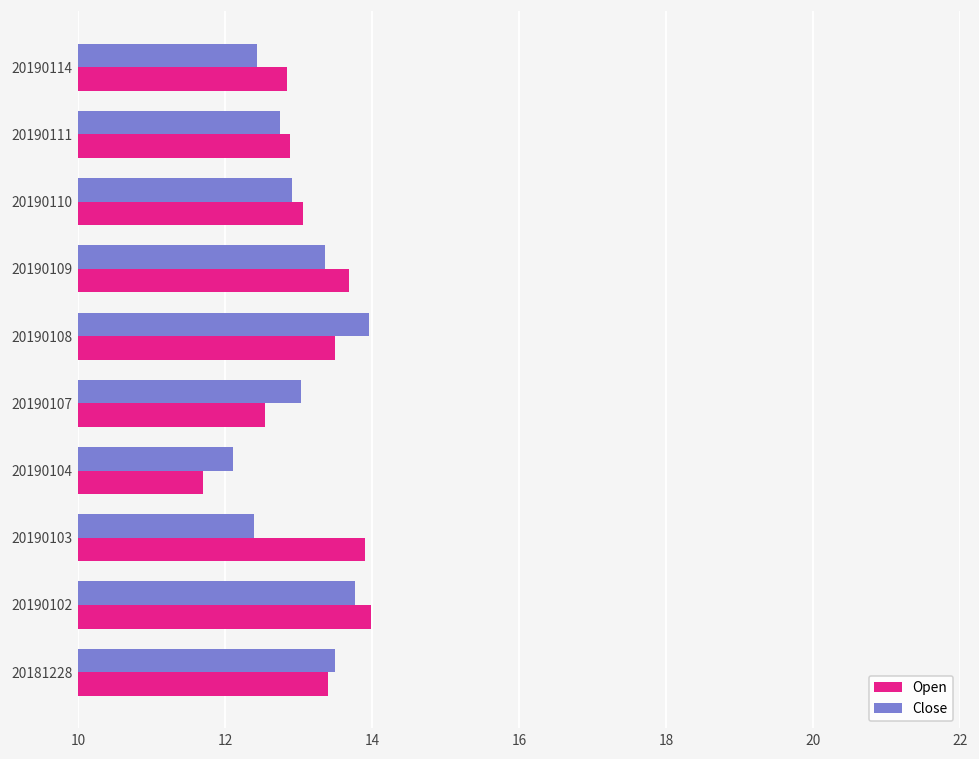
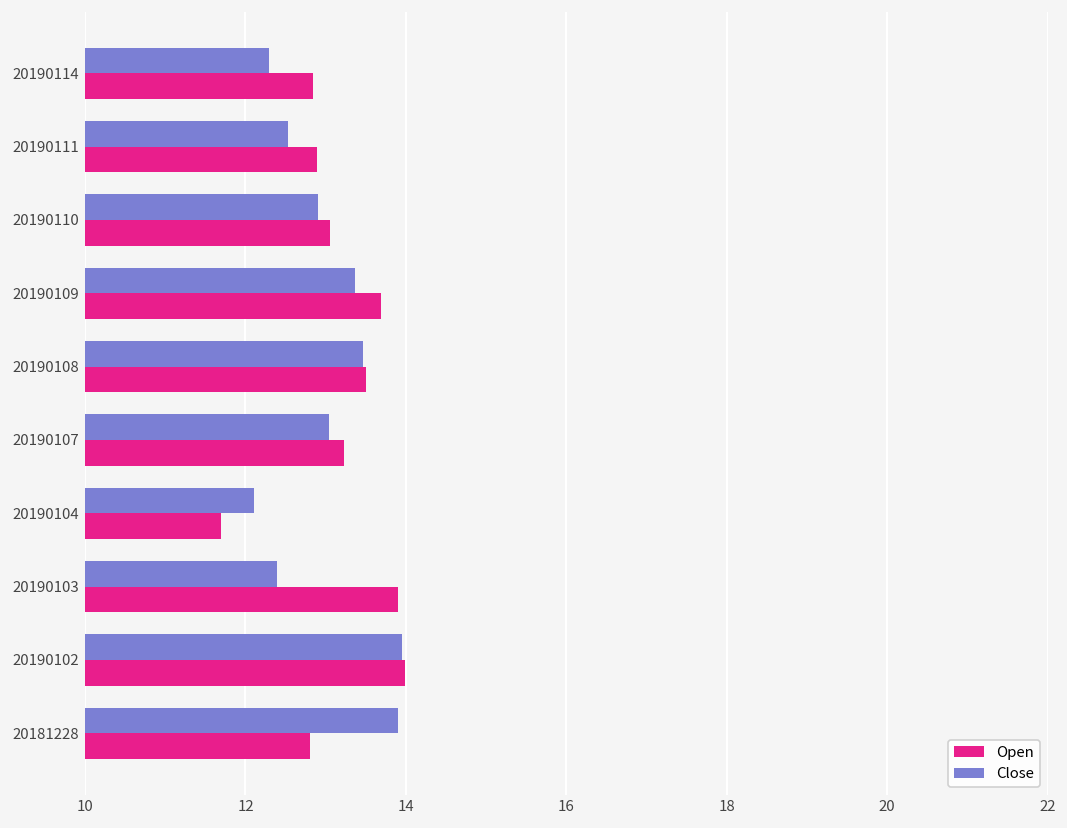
  {
    "Open": {
      "20190114": 12.8,
      "20190111": 12.9,
      "20190110": 13.1,
      "20190109": 13.7,
      "20190108": 13.5,
-     "20190107": 12.6,
+     "20190107": 13.2,
      "20190104": 11.7,
      "20190103": 13.9,
      "20190102": 14.0,
-     "20181228": 13.4
+     "20181228": 12.8
    },
    "Close": {
-     "20190114": 12.4,
-     "20190111": 12.8,
+     "20190114": 12.3,
+     "20190111": 12.5,
      "20190110": 12.9,
      "20190109": 13.4,
-     "20190108": 14.0,
+     "20190108": 13.5,
      "20190107": 13.0,
      "20190104": 12.1,
      "20190103": 12.4,
-     "20190102": 13.8,
-     "20181228": 13.5
+     "20190102": 14.0,
+     "20181228": 13.9
    }
  }
